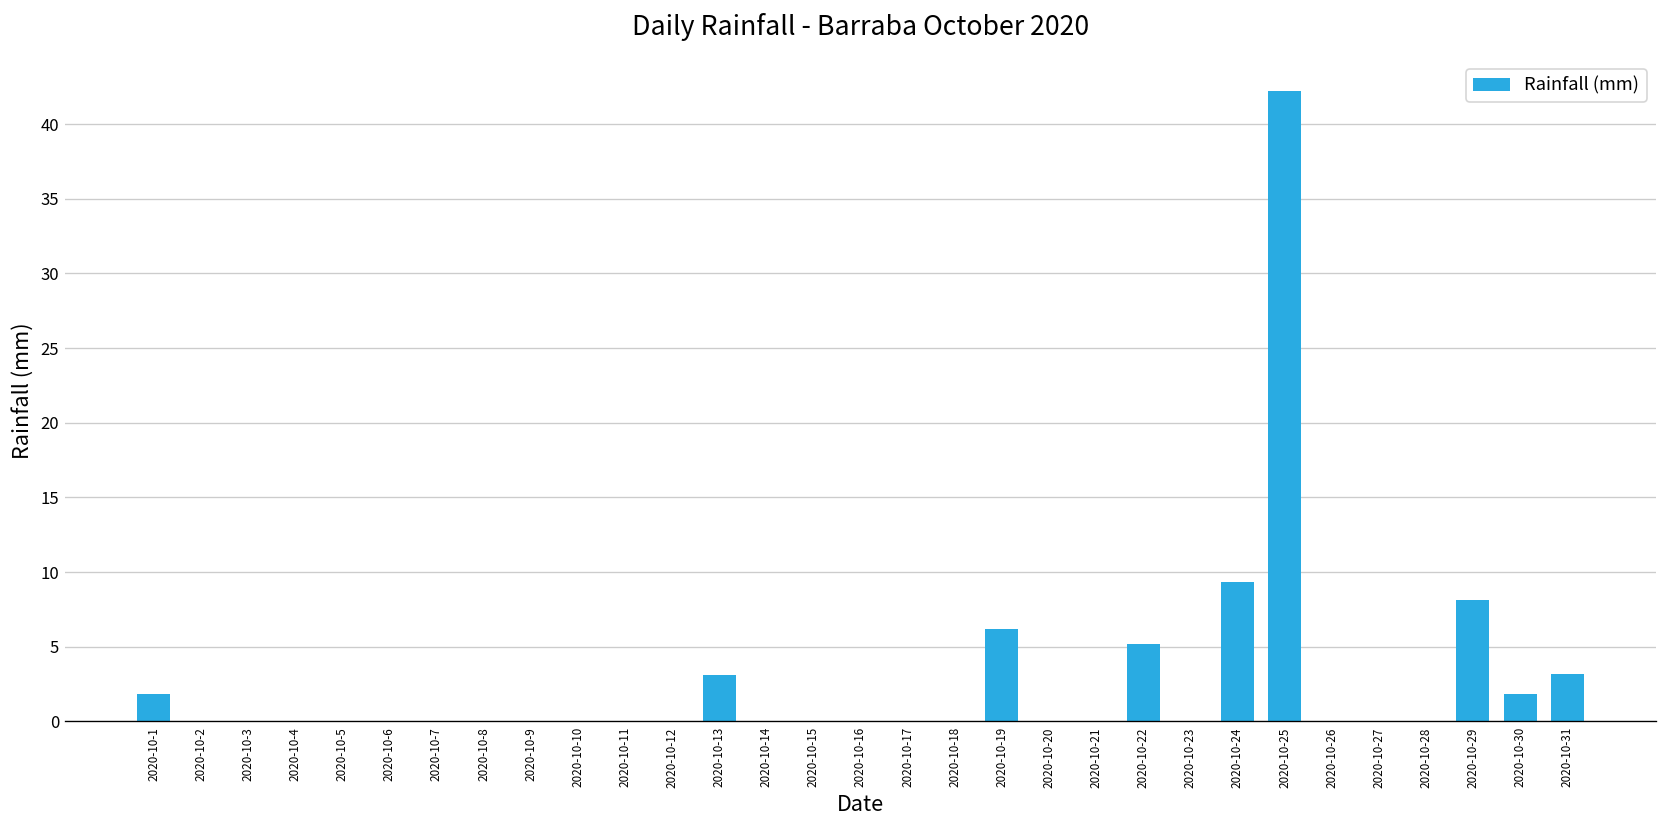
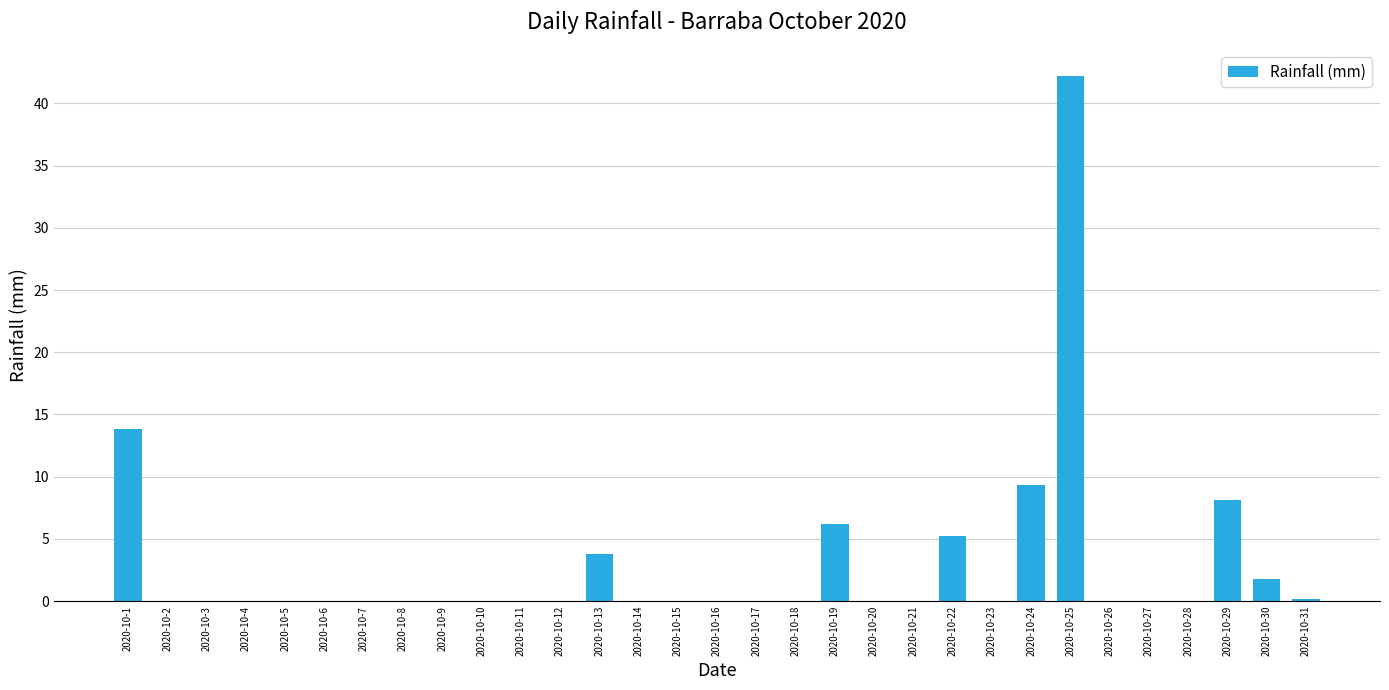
  {
-   "2020-10-1": 1.8,
+   "2020-10-1": 13.8,
    "2020-10-2": 0.0,
    "2020-10-3": 0.0,
    "2020-10-4": 0.0,
    "2020-10-5": 0.0,
    "2020-10-6": 0.0,
    "2020-10-7": 0.0,
    "2020-10-8": 0.0,
    "2020-10-9": 0.0,
    "2020-10-10": 0.0,
    "2020-10-11": 0.0,
    "2020-10-12": 0.0,
-   "2020-10-13": 3.1,
+   "2020-10-13": 3.8,
    "2020-10-14": 0.0,
    "2020-10-15": 0.0,
    "2020-10-16": 0.0,
    "2020-10-17": 0.0,
    "2020-10-18": 0.0,
    "2020-10-19": 6.2,
    "2020-10-20": 0.0,
    "2020-10-21": 0.0,
    "2020-10-22": 5.2,
    "2020-10-23": 0.0,
    "2020-10-24": 9.3,
    "2020-10-25": 42.2,
    "2020-10-26": 0.0,
    "2020-10-27": 0.0,
    "2020-10-28": 0.0,
    "2020-10-29": 8.1,
    "2020-10-30": 1.8,
-   "2020-10-31": 3.2
+   "2020-10-31": 0.2
  }
